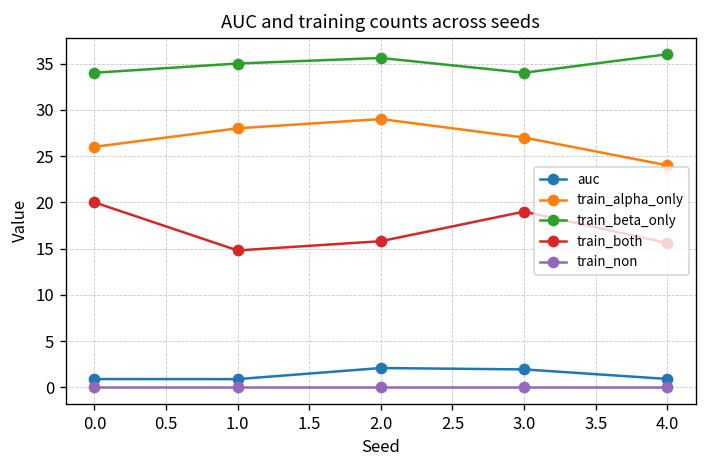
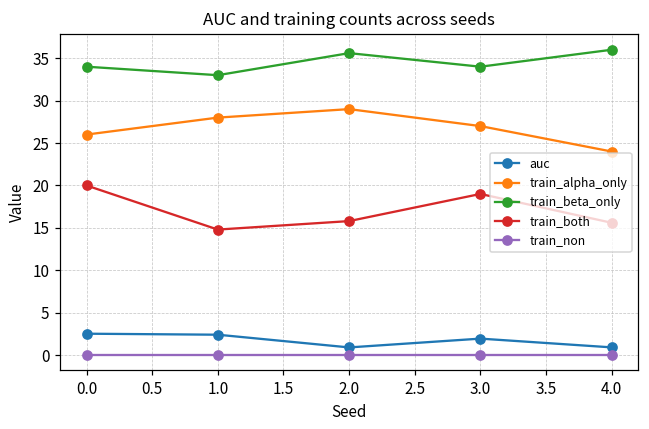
  {
    "auc": {
-     "0.0": 1,
-     "1.0": 1,
-     "2.0": 2,
+     "0.0": 3,
+     "1.0": 2,
+     "2.0": 1,
      "3.0": 2,
      "4.0": 1
    },
    "train_alpha_only": {
      "0.0": 26,
      "1.0": 28,
      "2.0": 29,
      "3.0": 27,
      "4.0": 24
    },
    "train_beta_only": {
      "0.0": 34,
-     "1.0": 35,
+     "1.0": 33,
      "2.0": 36,
      "3.0": 34,
      "4.0": 36
    },
    "train_both": {
      "0.0": 20,
      "1.0": 15,
      "2.0": 16,
      "3.0": 19
    },
    "train_non": {
      "0.0": 0,
      "1.0": 0,
      "2.0": 0,
      "3.0": 0,
      "4.0": 0
    }
  }
